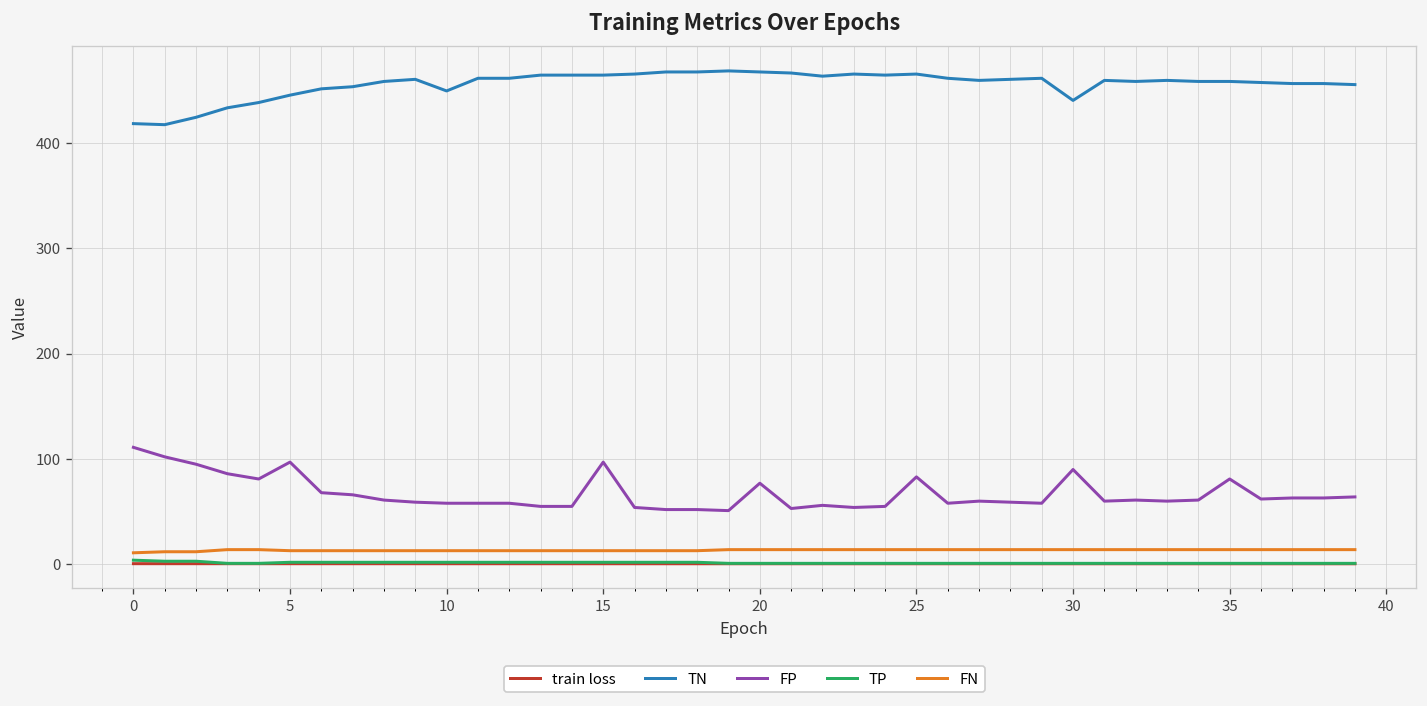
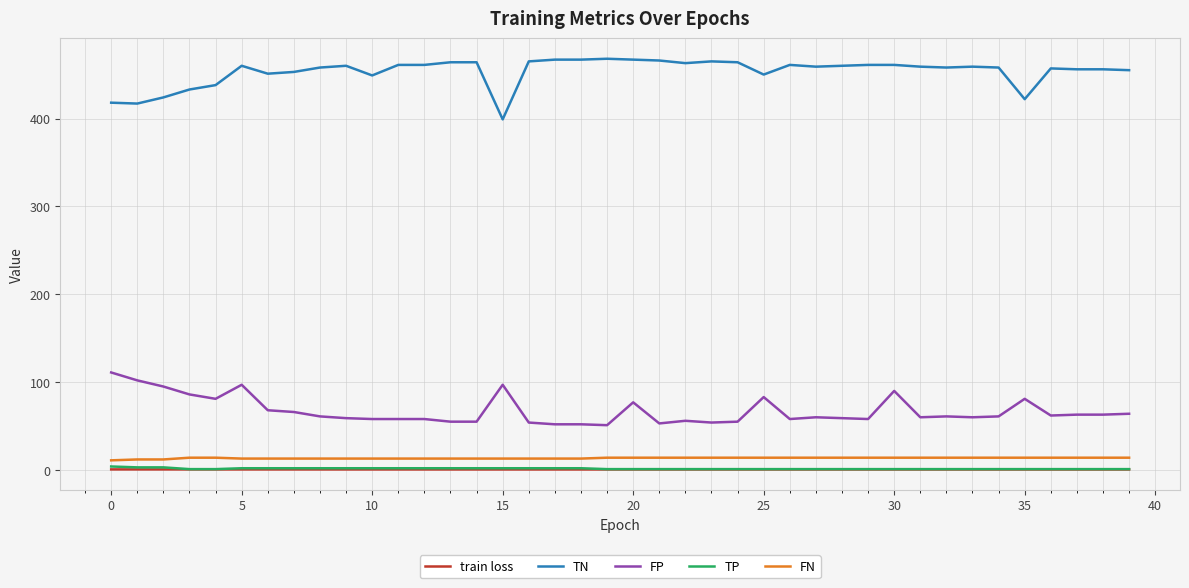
  {
    "train loss": {
      "0": 0
    },
    "TN": {
      "0": 420,
-     "5": 450,
+     "5": 460,
      "10": 450,
-     "15": 460,
+     "15": 400,
      "20": 470,
-     "25": 470,
-     "30": 440,
-     "35": 460
+     "25": 450,
+     "30": 460,
+     "35": 420
    },
    "FP": {
      "0": 110,
      "5": 100,
      "10": 60,
      "15": 100,
      "20": 80,
      "25": 80,
      "30": 90,
      "35": 80
    },
    "TP": {
      "0": 0
    },
    "FN": {
      "0": 10,
      "5": 10,
      "10": 10,
      "15": 10,
      "20": 10,
      "25": 10,
      "30": 10,
      "35": 10
    }
  }
